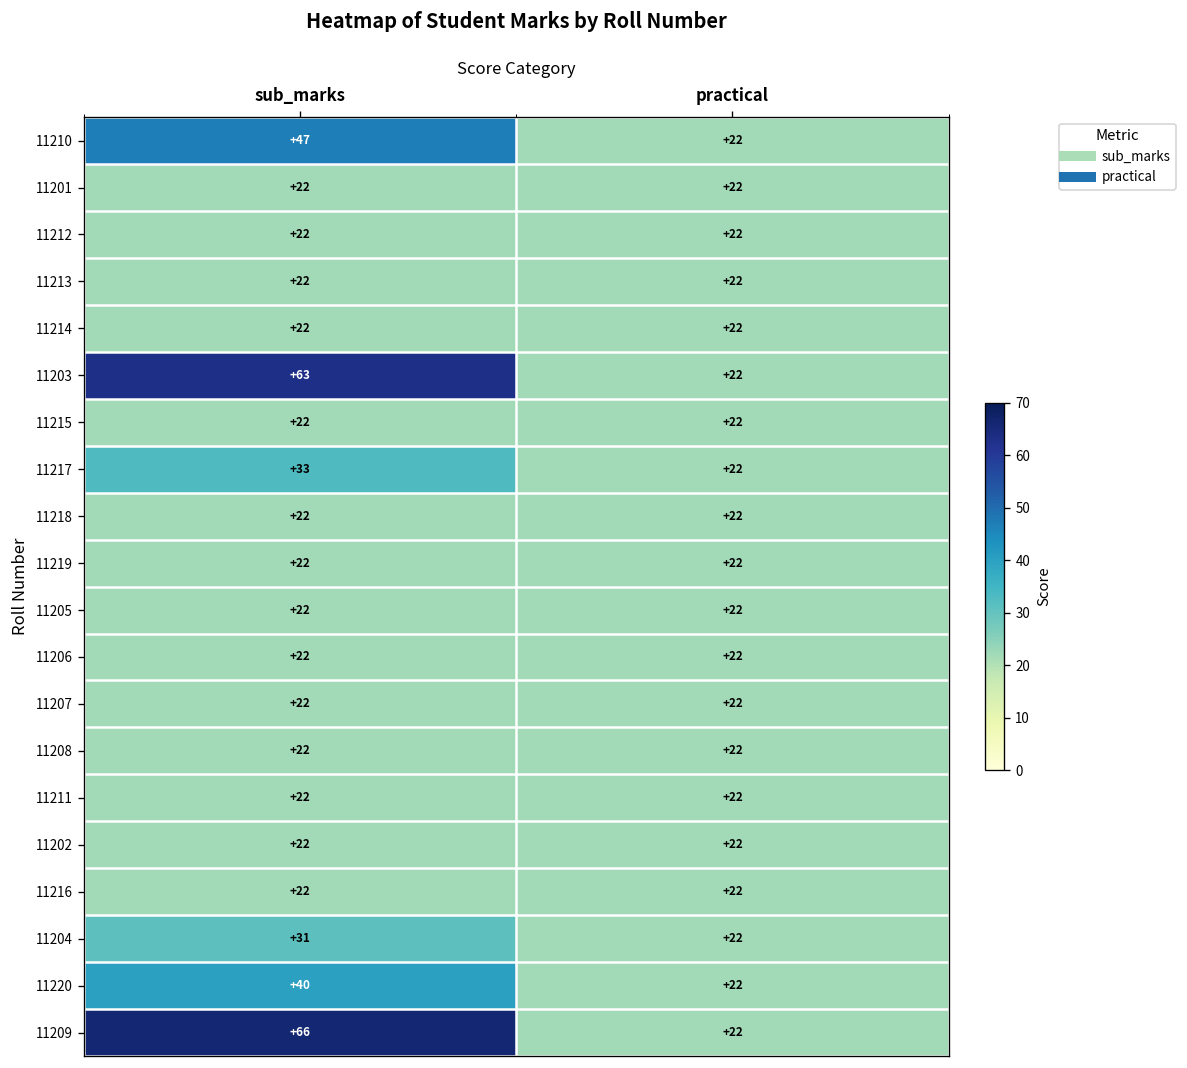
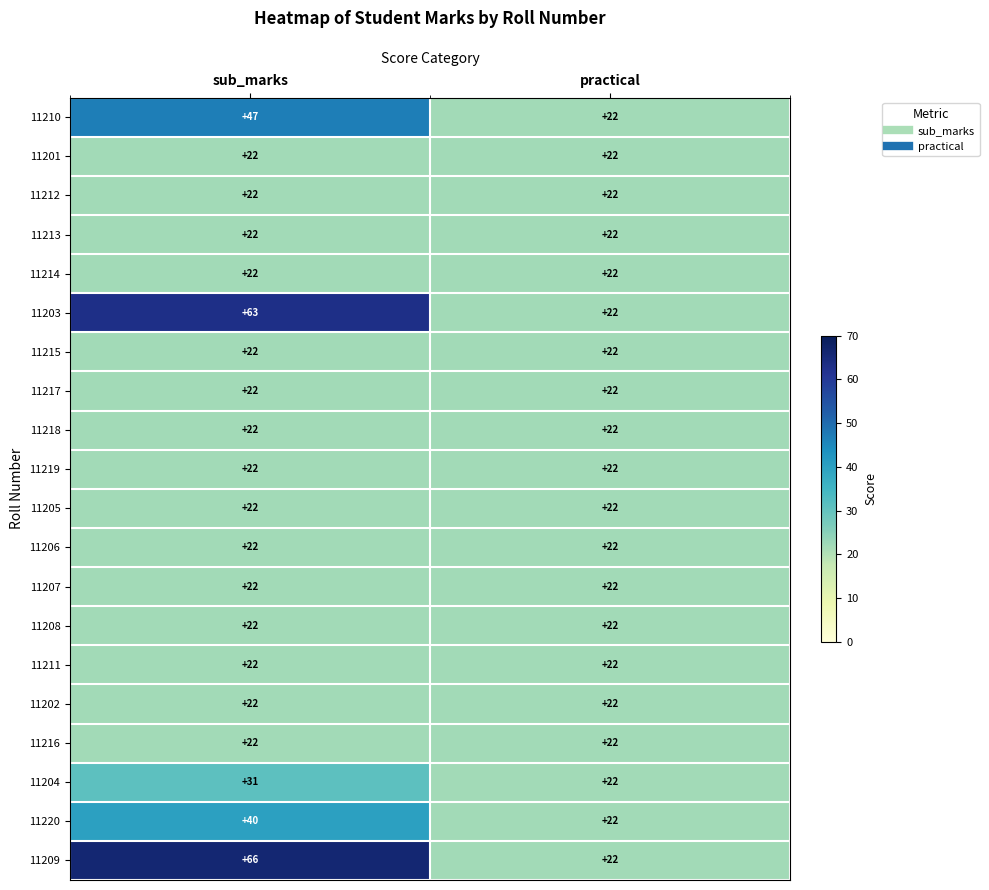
  {
    "11210": {
      "sub_marks": "+47",
      "practical": "+22"
    },
    "11201": {
      "sub_marks": "+22",
      "practical": "+22"
    },
    "11212": {
      "sub_marks": "+22",
      "practical": "+22"
    },
    "11213": {
      "sub_marks": "+22",
      "practical": "+22"
    },
    "11214": {
      "sub_marks": "+22",
      "practical": "+22"
    },
    "11203": {
      "sub_marks": "+63",
      "practical": "+22"
    },
    "11215": {
      "sub_marks": "+22",
      "practical": "+22"
    },
    "11217": {
-     "sub_marks": "+33",
+     "sub_marks": "+22",
      "practical": "+22"
    },
    "11218": {
      "sub_marks": "+22",
      "practical": "+22"
    },
    "11219": {
      "sub_marks": "+22",
      "practical": "+22"
    },
    "11205": {
      "sub_marks": "+22",
      "practical": "+22"
    },
    "11206": {
      "sub_marks": "+22",
      "practical": "+22"
    },
    "11207": {
      "sub_marks": "+22",
      "practical": "+22"
    },
    "11208": {
      "sub_marks": "+22",
      "practical": "+22"
    },
    "11211": {
      "sub_marks": "+22",
      "practical": "+22"
    },
    "11202": {
      "sub_marks": "+22",
      "practical": "+22"
    },
    "11216": {
      "sub_marks": "+22",
      "practical": "+22"
    },
    "11204": {
      "sub_marks": "+31",
      "practical": "+22"
    },
    "11220": {
      "sub_marks": "+40",
      "practical": "+22"
    },
    "11209": {
      "sub_marks": "+66",
      "practical": "+22"
    }
  }
